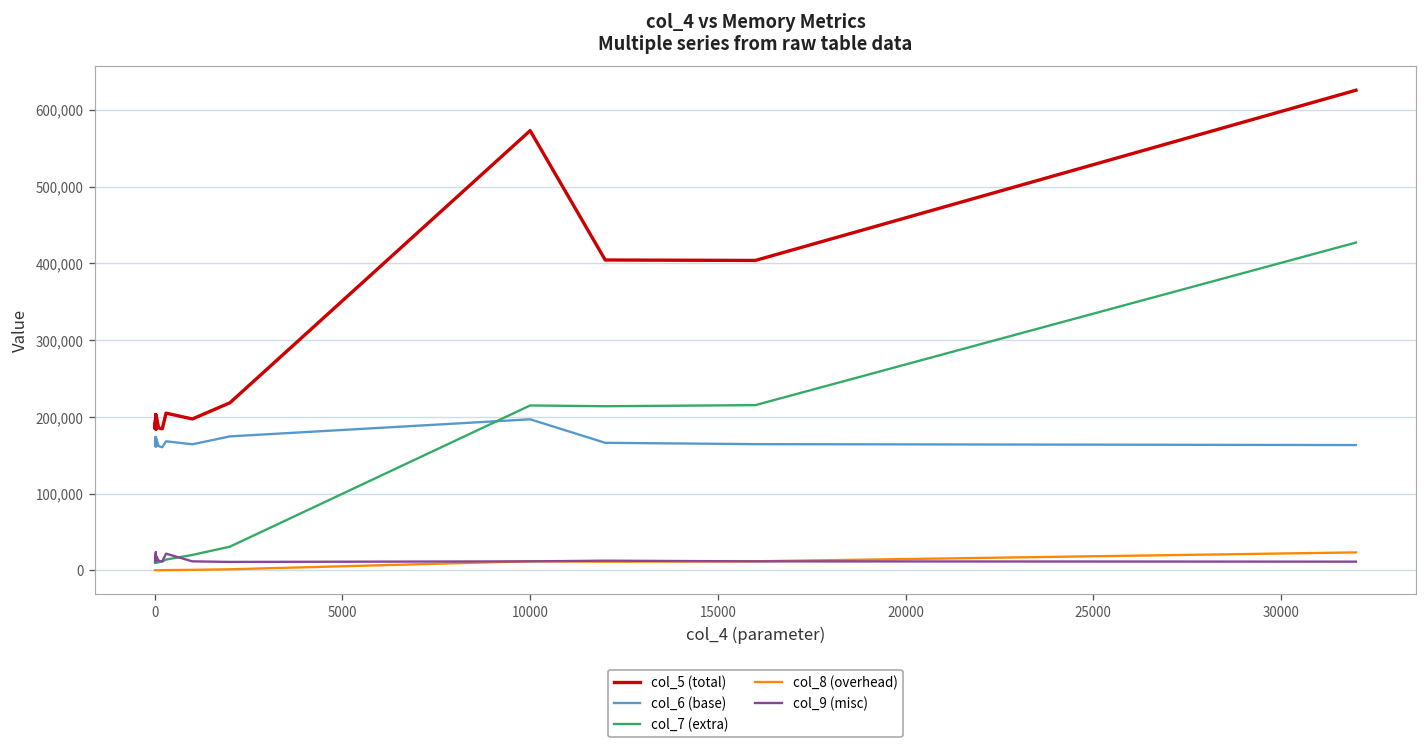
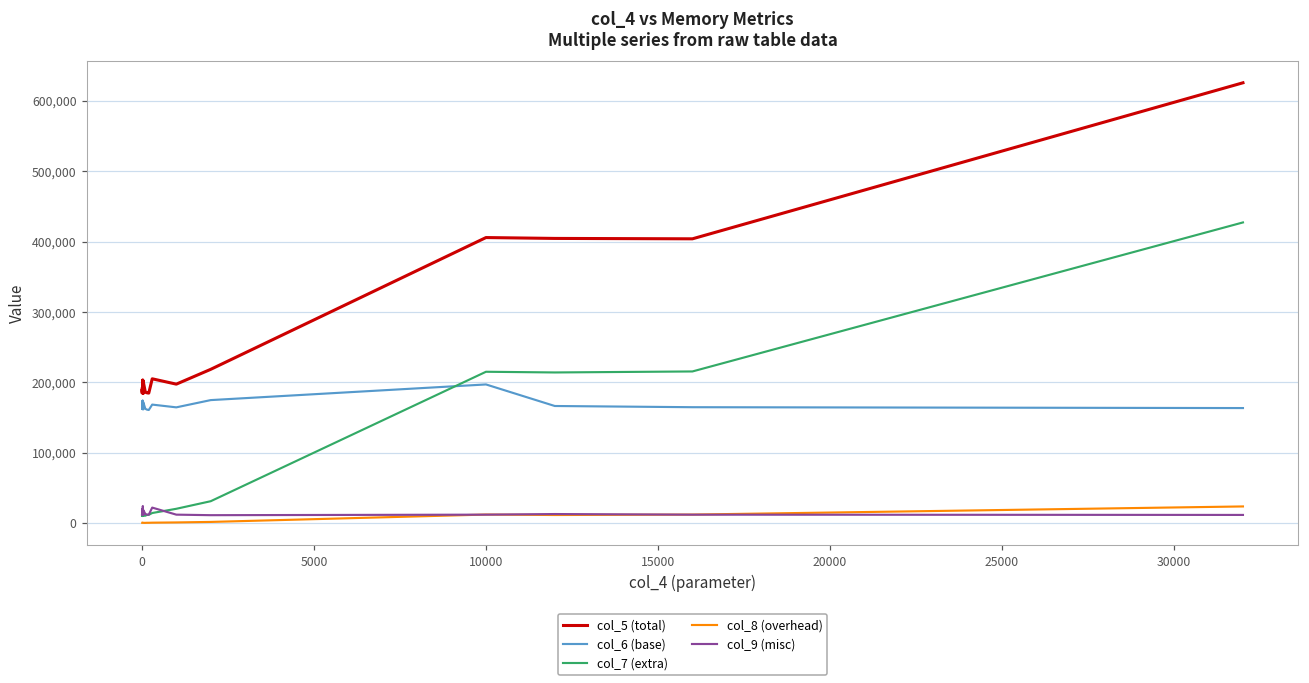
  {
    "col_5 (total)": {
-     "10000": "570,000"
+     "10000": "410,000"
    },
    "col_6 (base)": {
      "10000": "200,000"
    },
    "col_7 (extra)": {
      "10000": "210,000"
    }
  }
